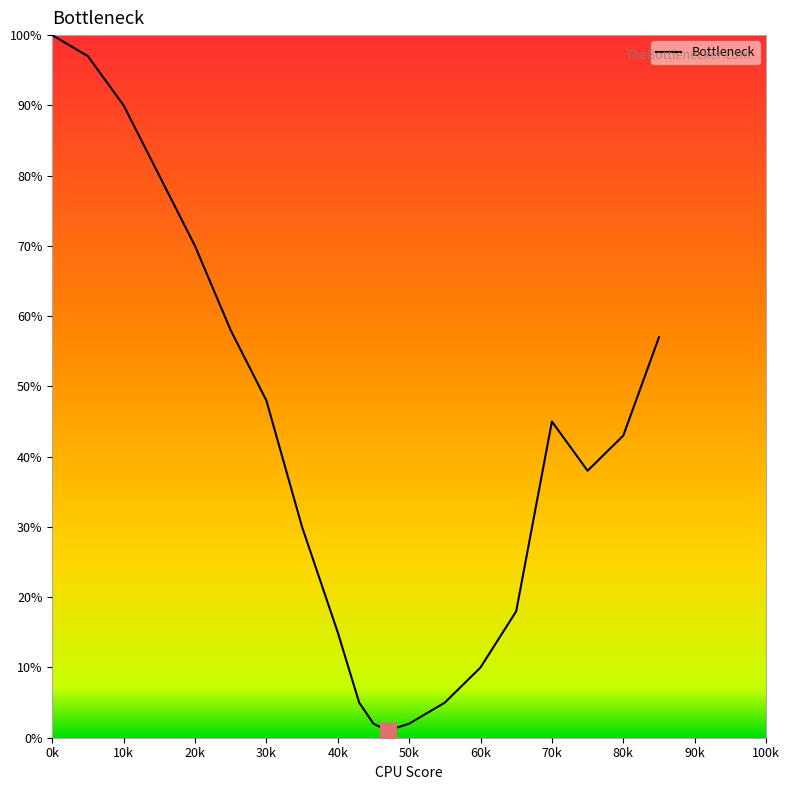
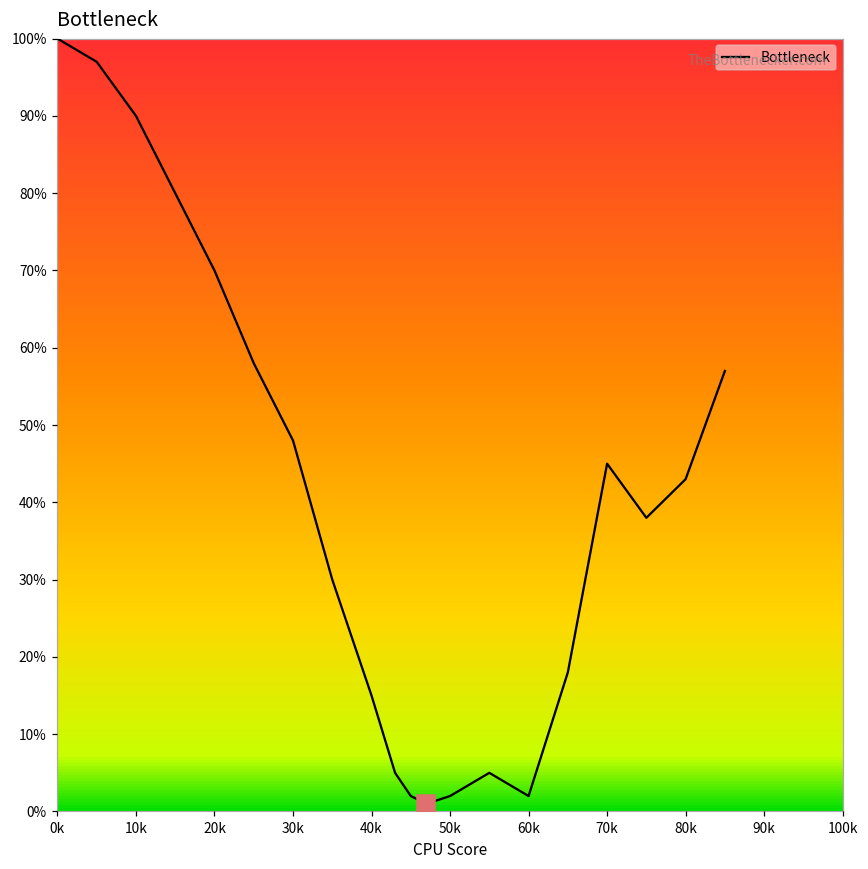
  {
    "Bottleneck": {
      "0k": "100%",
      "10k": "90%",
      "20k": "70%",
      "30k": "48%",
      "40k": "15%",
      "50k": "2%",
-     "60k": "10%",
+     "60k": "2%",
      "70k": "45%",
      "80k": "43%"
    }
  }
